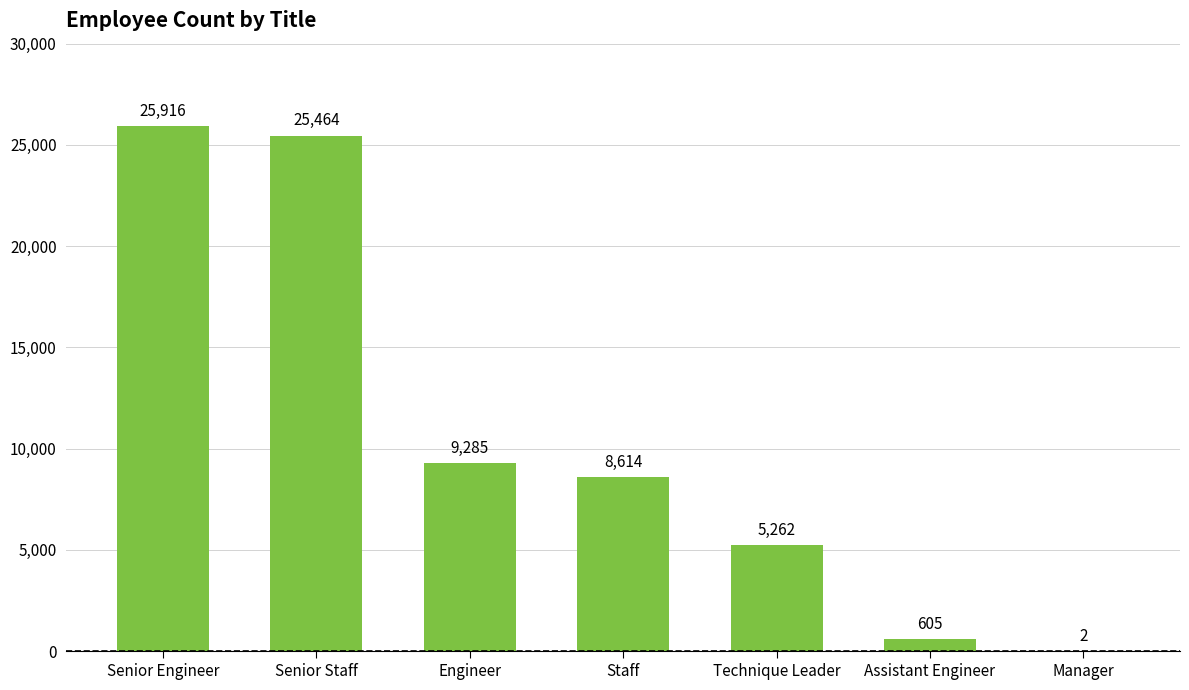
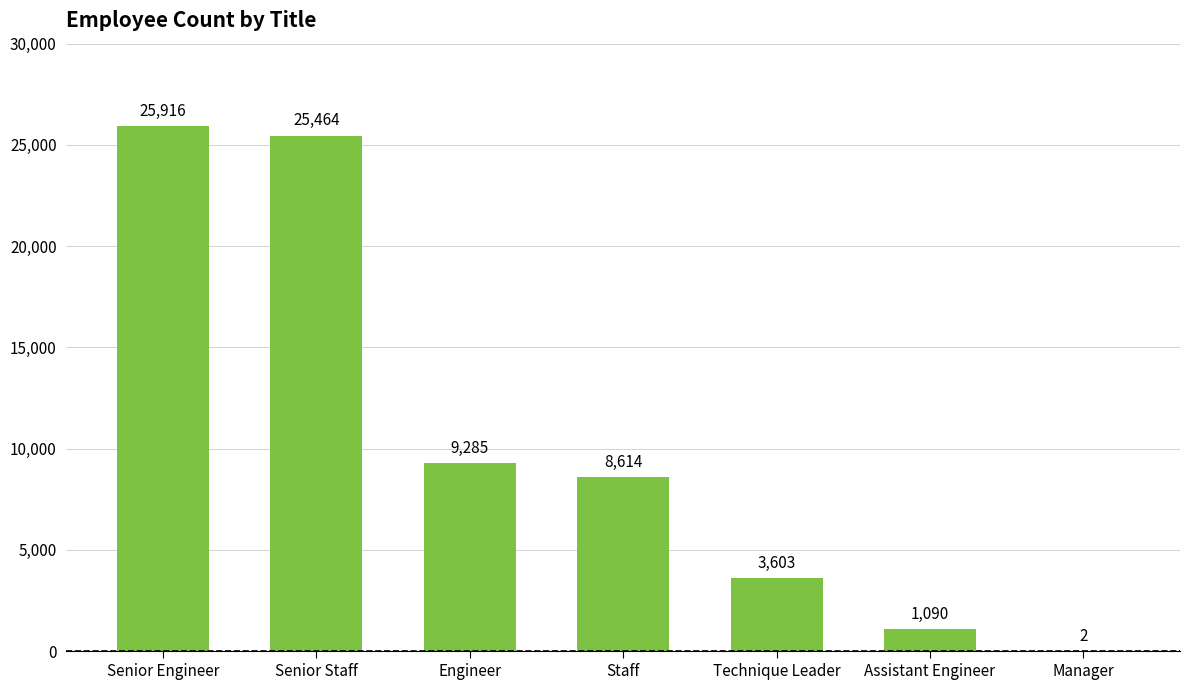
  {
    "Senior Engineer": "25,916",
    "Senior Staff": "25,464",
    "Engineer": "9,285",
    "Staff": "8,614",
-   "Technique Leader": "5,262",
-   "Assistant Engineer": "605",
+   "Technique Leader": "3,603",
+   "Assistant Engineer": "1,090",
    "Manager": "2"
  }
